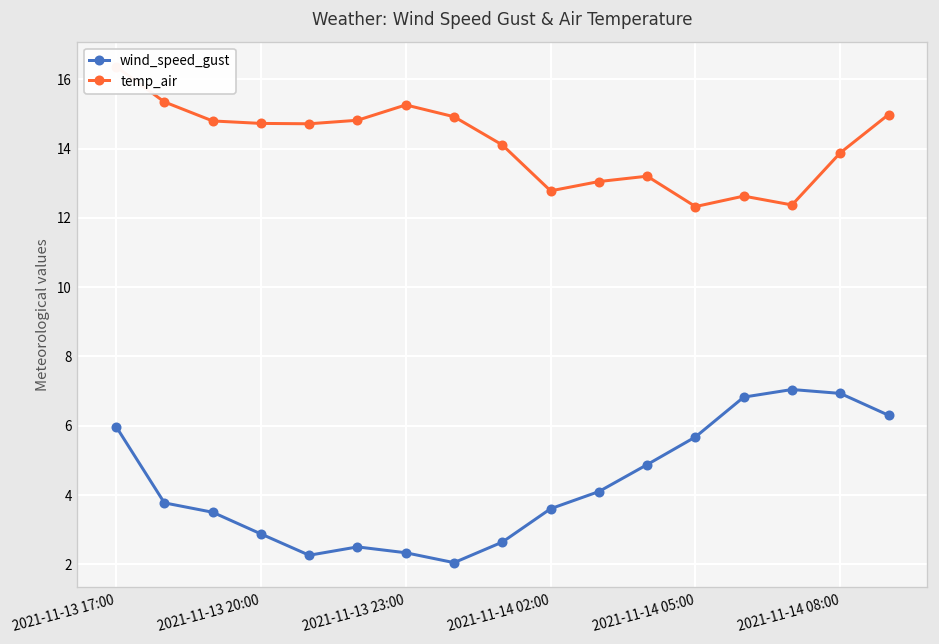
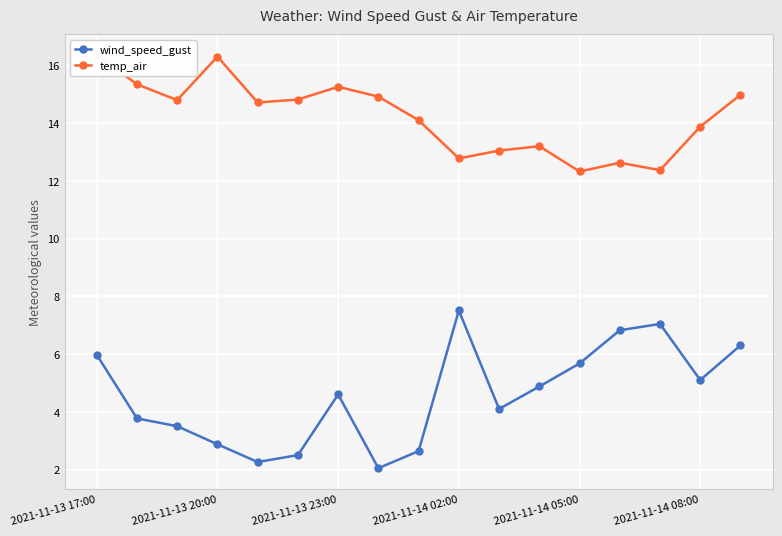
  {
    "wind_speed_gust": {
      "2021-11-13 17:00": 6.0,
      "2021-11-13 20:00": 2.9,
-     "2021-11-13 23:00": 2.3,
-     "2021-11-14 02:00": 3.6,
+     "2021-11-13 23:00": 4.6,
+     "2021-11-14 02:00": 7.5,
      "2021-11-14 05:00": 5.7,
-     "2021-11-14 08:00": 6.9
+     "2021-11-14 08:00": 5.1
    },
    "temp_air": {
-     "2021-11-13 20:00": 14.7,
+     "2021-11-13 20:00": 16.3,
      "2021-11-13 23:00": 15.3,
      "2021-11-14 02:00": 12.8,
      "2021-11-14 05:00": 12.3,
      "2021-11-14 08:00": 13.9
    }
  }
